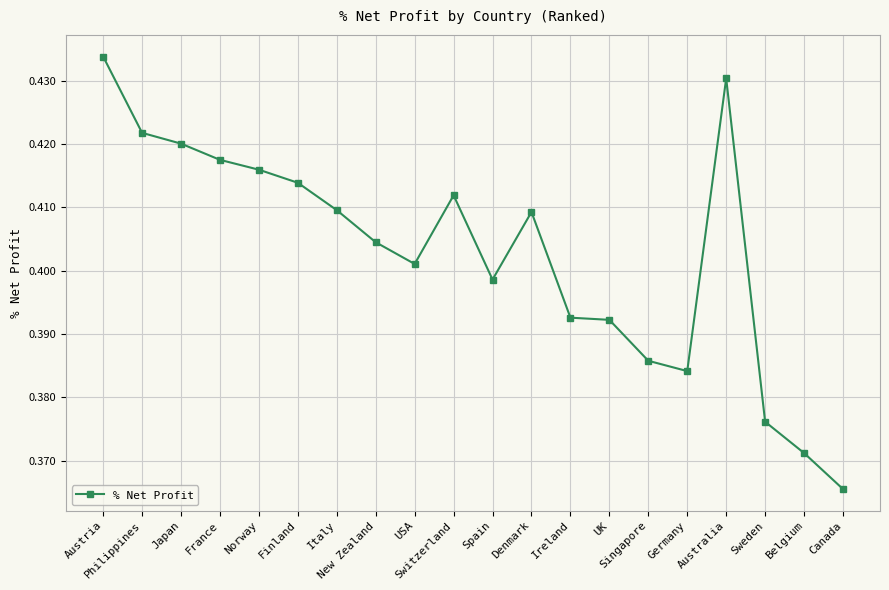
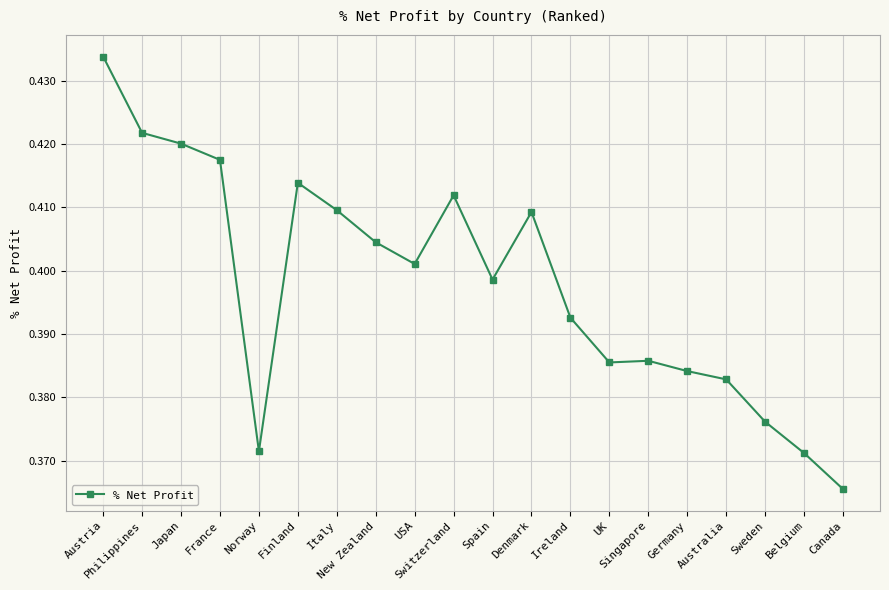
  {
    "Austria": 0.434,
    "Philippines": 0.422,
    "Japan": 0.420,
    "France": 0.417,
-   "Norway": 0.416,
+   "Norway": 0.371,
    "Finland": 0.414,
    "Italy": 0.410,
    "New Zealand": 0.404,
    "USA": 0.401,
    "Switzerland": 0.412,
    "Spain": 0.399,
    "Denmark": 0.409,
    "Ireland": 0.393,
-   "UK": 0.392,
+   "UK": 0.385,
    "Singapore": 0.386,
    "Germany": 0.384,
-   "Australia": 0.430,
+   "Australia": 0.383,
    "Sweden": 0.376,
    "Belgium": 0.371,
    "Canada": 0.365
  }
